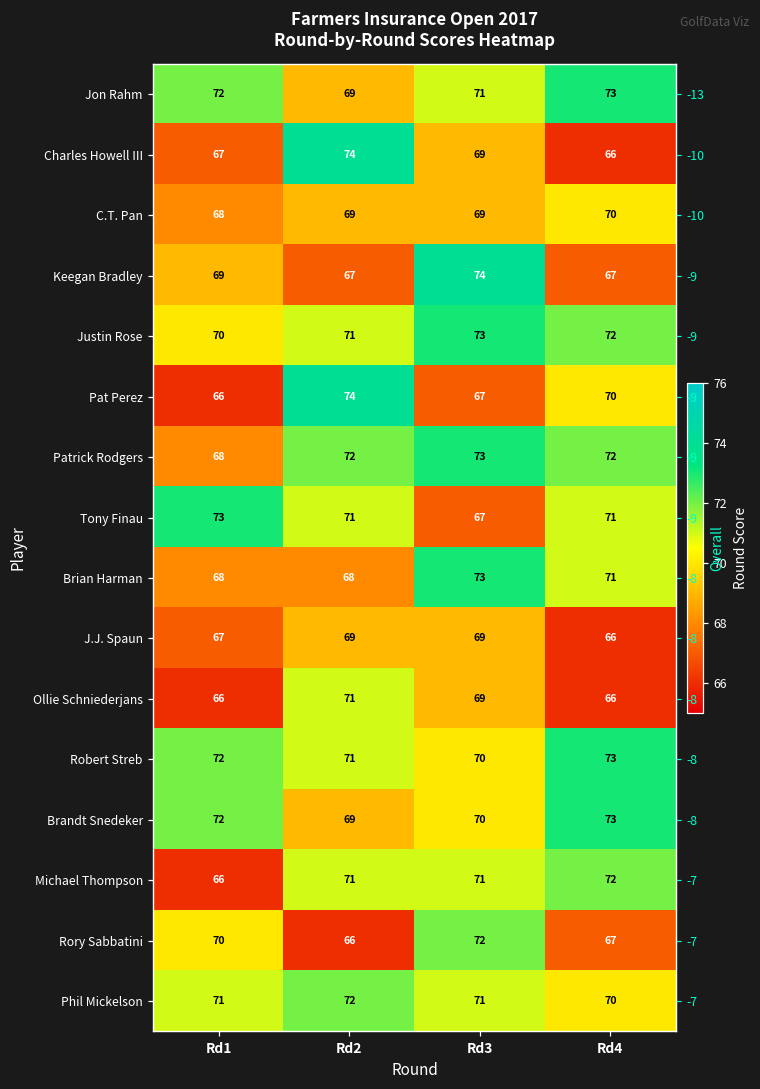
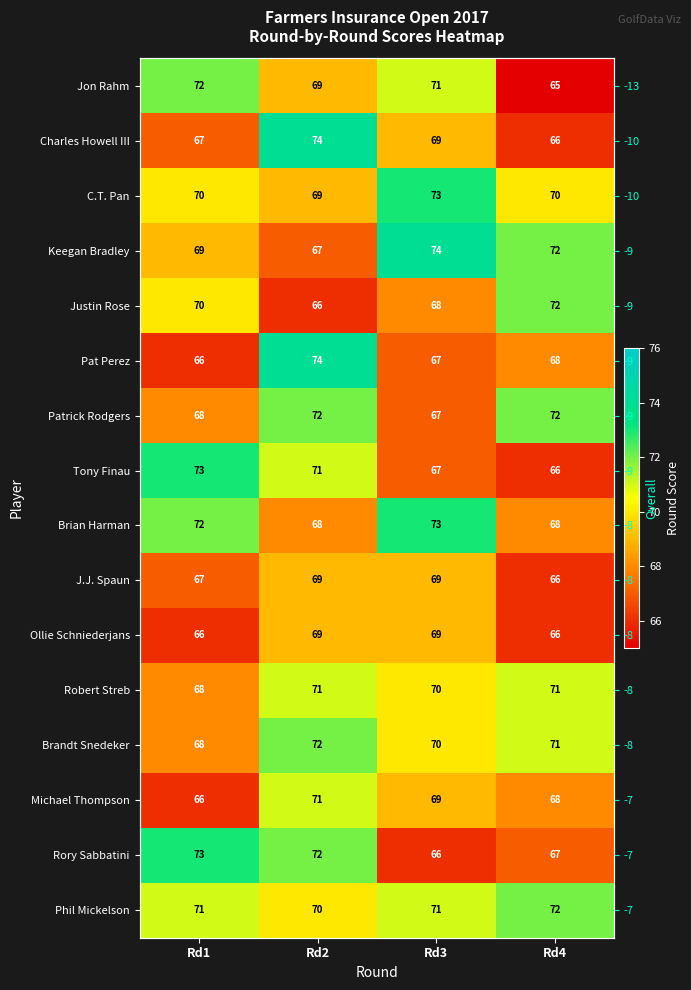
  {
    "Jon Rahm": {
      "Rd1": 72,
      "Rd2": 69,
      "Rd3": 71,
-     "Rd4": 73
+     "Rd4": 65
    },
    "Charles Howell III": {
      "Rd1": 67,
      "Rd2": 74,
      "Rd3": 69,
      "Rd4": 66
    },
    "C.T. Pan": {
-     "Rd1": 68,
+     "Rd1": 70,
      "Rd2": 69,
-     "Rd3": 69,
+     "Rd3": 73,
      "Rd4": 70
    },
    "Keegan Bradley": {
      "Rd1": 69,
      "Rd2": 67,
      "Rd3": 74,
-     "Rd4": 67
+     "Rd4": 72
    },
    "Justin Rose": {
      "Rd1": 70,
-     "Rd2": 71,
-     "Rd3": 73,
+     "Rd2": 66,
+     "Rd3": 68,
      "Rd4": 72
    },
    "Pat Perez": {
      "Rd1": 66,
      "Rd2": 74,
      "Rd3": 67,
-     "Rd4": 70
+     "Rd4": 68
    },
    "Patrick Rodgers": {
      "Rd1": 68,
      "Rd2": 72,
-     "Rd3": 73,
+     "Rd3": 67,
      "Rd4": 72
    },
    "Tony Finau": {
      "Rd1": 73,
      "Rd2": 71,
      "Rd3": 67,
-     "Rd4": 71
+     "Rd4": 66
    },
    "Brian Harman": {
-     "Rd1": 68,
+     "Rd1": 72,
      "Rd2": 68,
      "Rd3": 73,
-     "Rd4": 71
+     "Rd4": 68
    },
    "J.J. Spaun": {
      "Rd1": 67,
      "Rd2": 69,
      "Rd3": 69,
      "Rd4": 66
    },
    "Ollie Schniederjans": {
      "Rd1": 66,
-     "Rd2": 71,
+     "Rd2": 69,
      "Rd3": 69,
      "Rd4": 66
    },
    "Robert Streb": {
-     "Rd1": 72,
+     "Rd1": 68,
      "Rd2": 71,
      "Rd3": 70,
-     "Rd4": 73
+     "Rd4": 71
    },
    "Brandt Snedeker": {
-     "Rd1": 72,
-     "Rd2": 69,
+     "Rd1": 68,
+     "Rd2": 72,
      "Rd3": 70,
-     "Rd4": 73
+     "Rd4": 71
    },
    "Michael Thompson": {
      "Rd1": 66,
      "Rd2": 71,
-     "Rd3": 71,
-     "Rd4": 72
+     "Rd3": 69,
+     "Rd4": 68
    },
    "Rory Sabbatini": {
-     "Rd1": 70,
-     "Rd2": 66,
-     "Rd3": 72,
+     "Rd1": 73,
+     "Rd2": 72,
+     "Rd3": 66,
      "Rd4": 67
    },
    "Phil Mickelson": {
      "Rd1": 71,
-     "Rd2": 72,
+     "Rd2": 70,
      "Rd3": 71,
-     "Rd4": 70
+     "Rd4": 72
    }
  }
